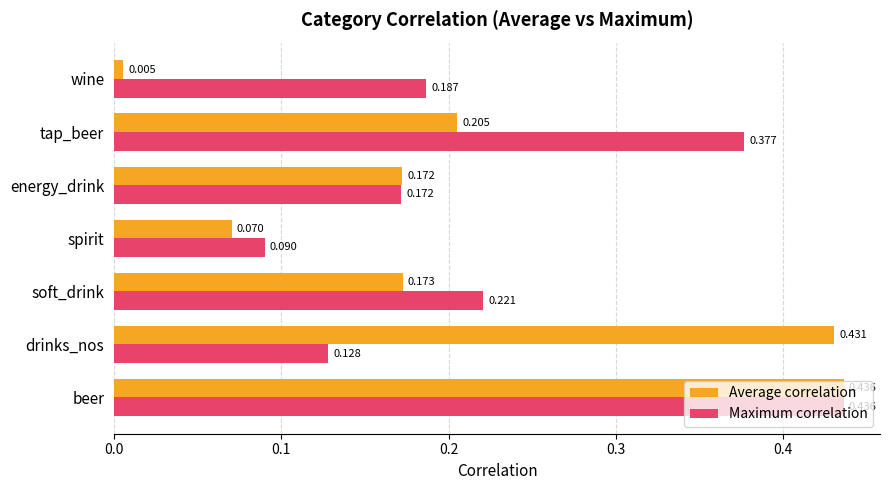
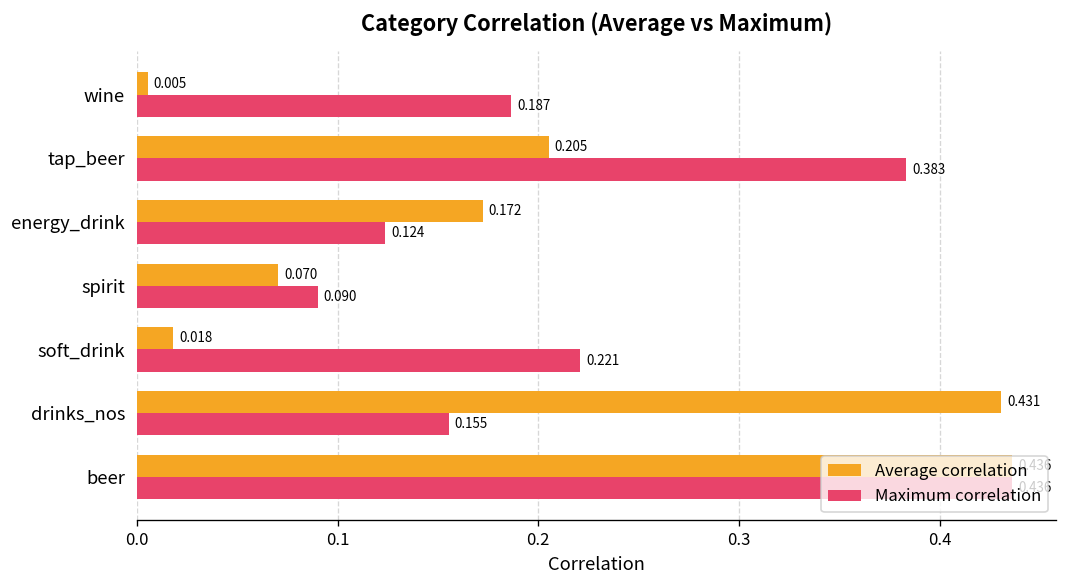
  {
    "Average correlation": {
      "wine": 0.005,
      "tap_beer": 0.205,
      "energy_drink": 0.172,
      "spirit": 0.070,
-     "soft_drink": 0.173,
+     "soft_drink": 0.018,
      "drinks_nos": 0.431
    },
    "Maximum correlation": {
      "wine": 0.187,
-     "tap_beer": 0.377,
-     "energy_drink": 0.172,
+     "tap_beer": 0.383,
+     "energy_drink": 0.124,
      "spirit": 0.090,
      "soft_drink": 0.221,
-     "drinks_nos": 0.128
+     "drinks_nos": 0.155
    }
  }
